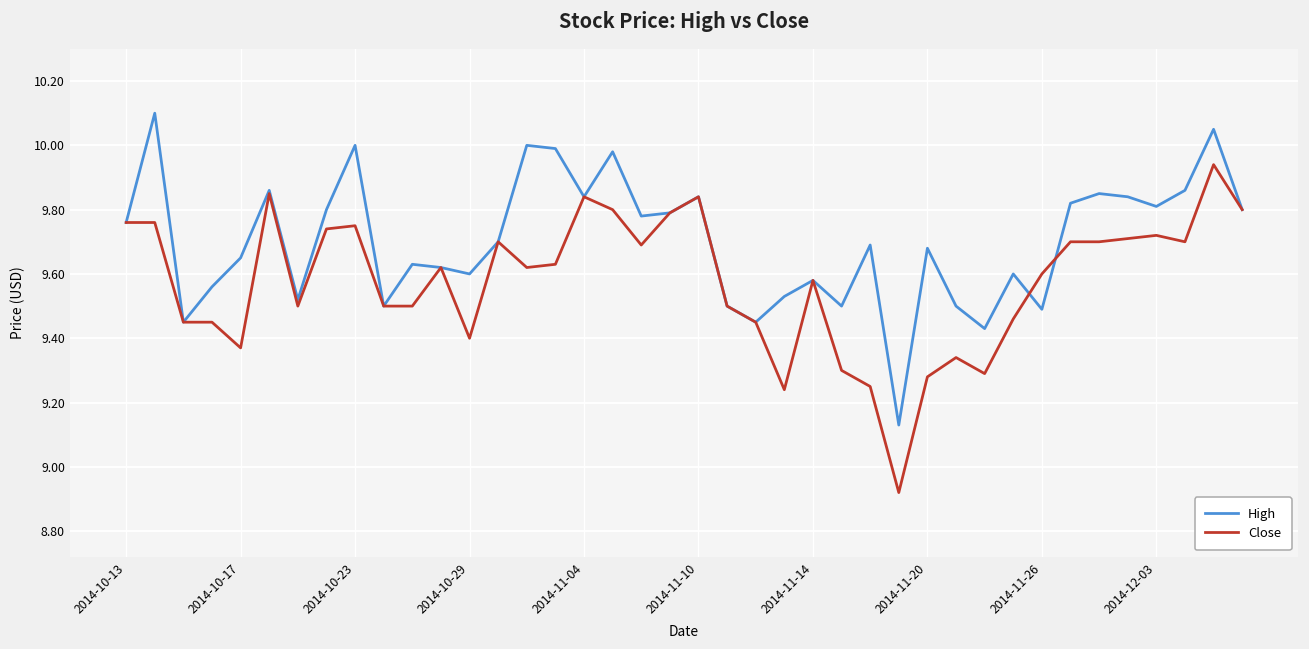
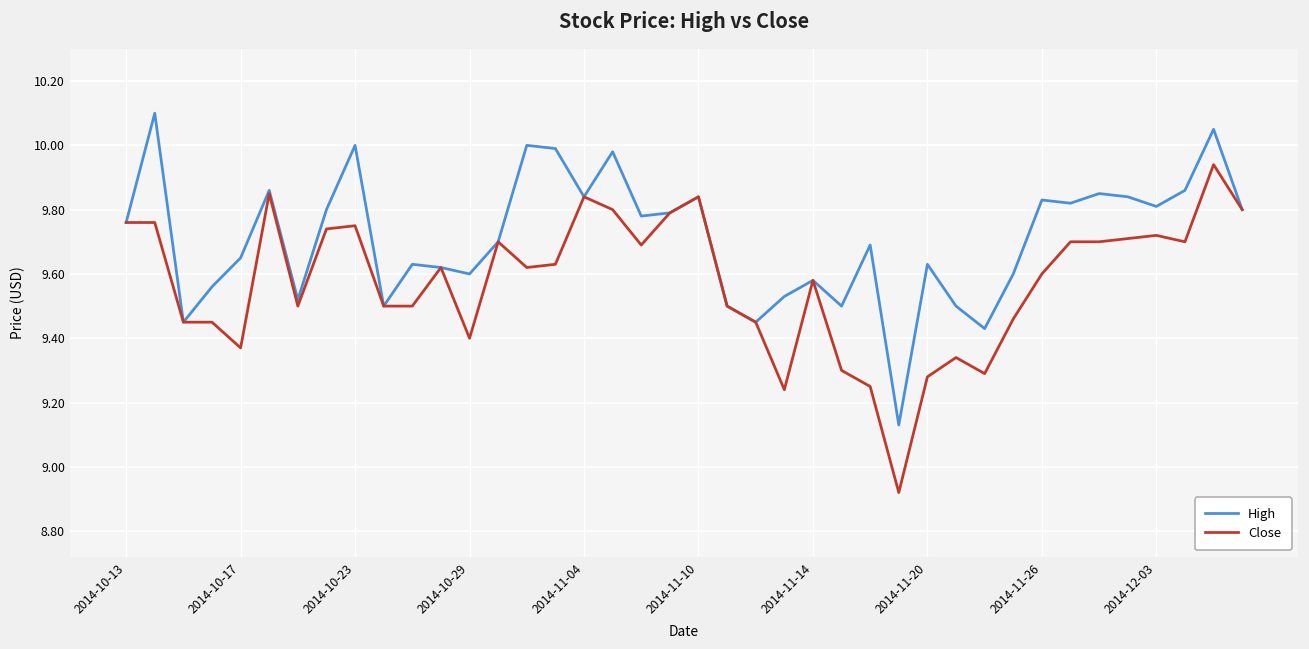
  {
    "High": {
      "2014-10-17": 9.65,
      "2014-10-23": 10.00,
      "2014-10-29": 9.60,
-     "2014-11-20": 9.68,
-     "2014-11-26": 9.49,
+     "2014-11-20": 9.63,
+     "2014-11-26": 9.83,
      "2014-12-03": 9.81
    },
    "Close": {
      "2014-10-17": 9.37,
      "2014-10-23": 9.75,
      "2014-10-29": 9.40,
      "2014-11-20": 9.28,
      "2014-11-26": 9.60,
      "2014-12-03": 9.72
    }
  }
